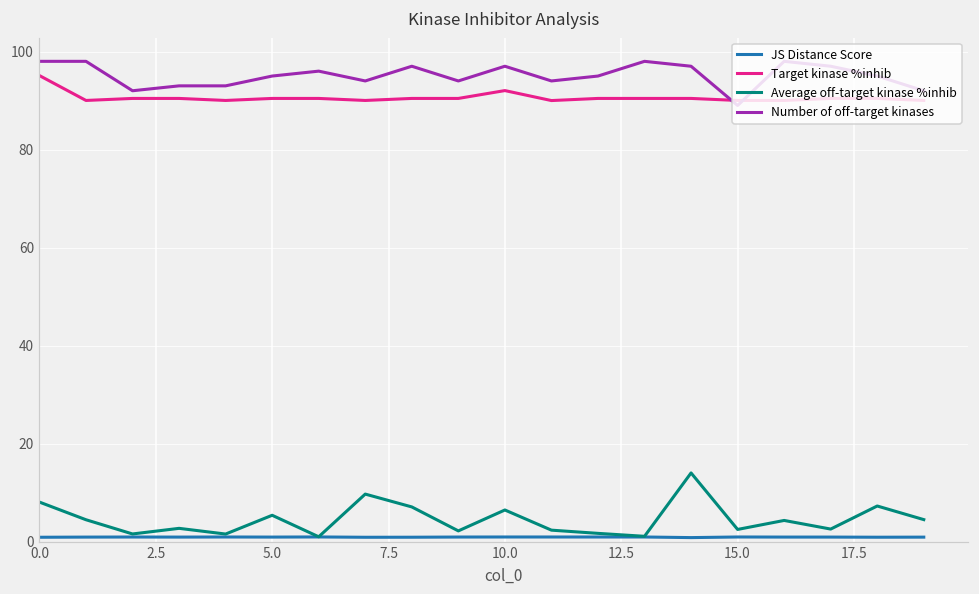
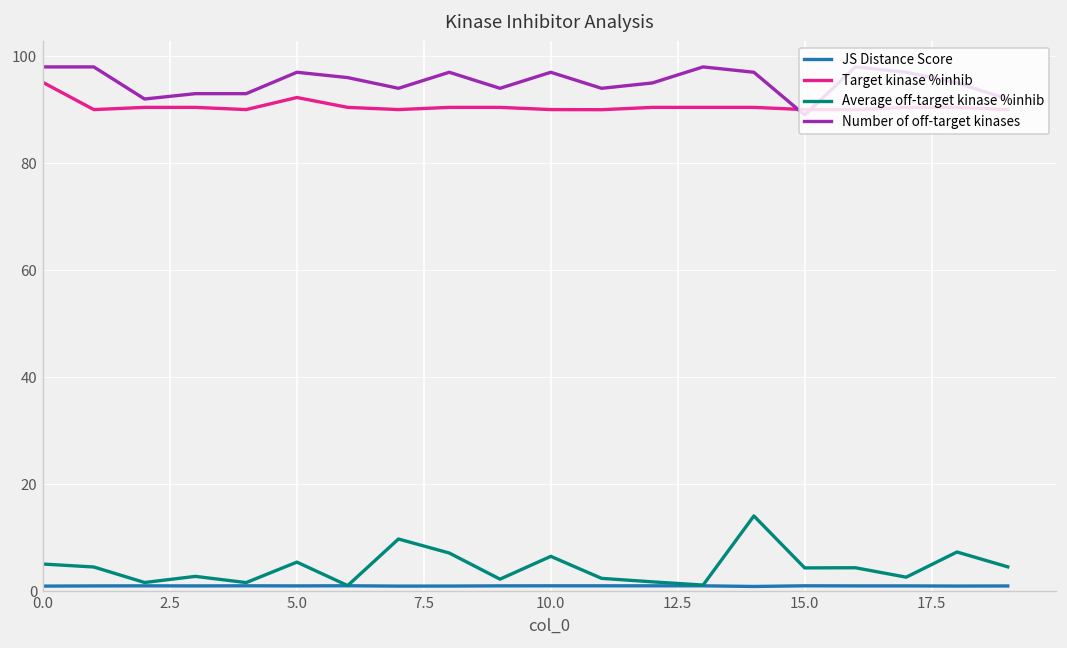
  {
    "JS Distance Score": {
      "0.0": 1,
      "5.0": 1,
      "10.0": 1,
      "15.0": 1
    },
    "Target kinase %inhib": {
      "0.0": 95,
-     "5.0": 90,
-     "10.0": 92
+     "5.0": 92,
+     "10.0": 90
    },
    "Average off-target kinase %inhib": {
-     "0.0": 8,
+     "0.0": 5,
      "5.0": 5,
      "10.0": 6,
-     "15.0": 3
+     "15.0": 4
    },
    "Number of off-target kinases": {
      "0.0": 98,
-     "5.0": 95,
+     "5.0": 97,
      "10.0": 97
    }
  }
